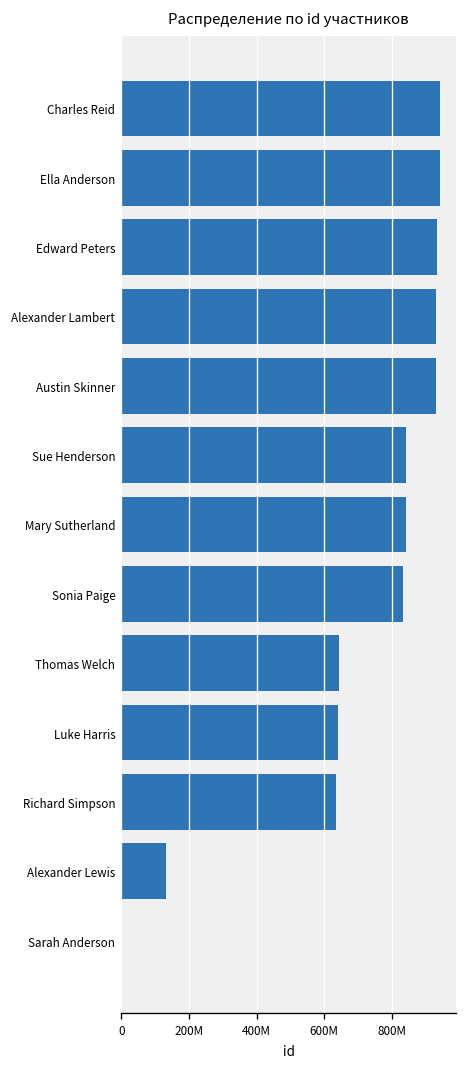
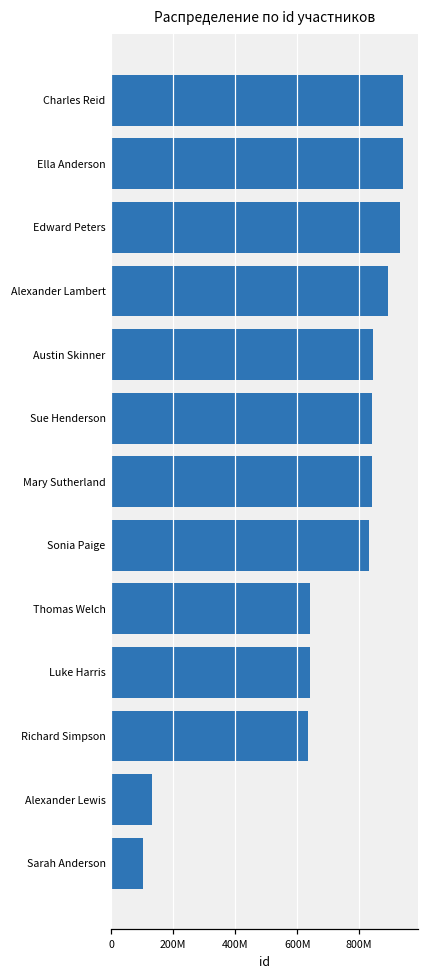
  {
    "Charles Reid": 940000000,
    "Ella Anderson": 940000000,
    "Edward Peters": 930000000,
-   "Alexander Lambert": 930000000,
-   "Austin Skinner": 930000000,
+   "Alexander Lambert": 890000000,
+   "Austin Skinner": 840000000,
    "Sue Henderson": 840000000,
    "Mary Sutherland": 840000000,
    "Sonia Paige": 830000000,
    "Thomas Welch": 640000000,
    "Luke Harris": 640000000,
    "Richard Simpson": 630000000,
    "Alexander Lewis": 130000000,
-   "Sarah Anderson": 0
+   "Sarah Anderson": 100000000
  }
